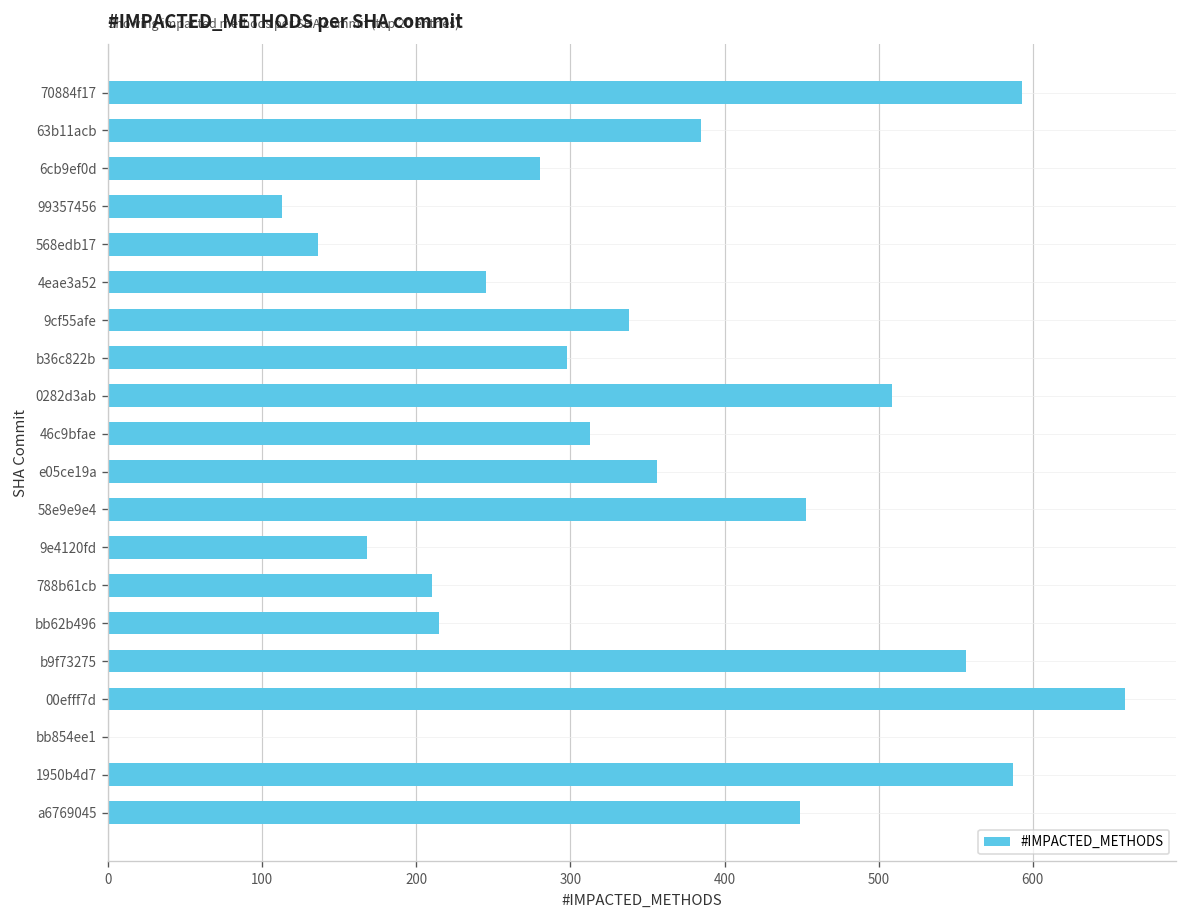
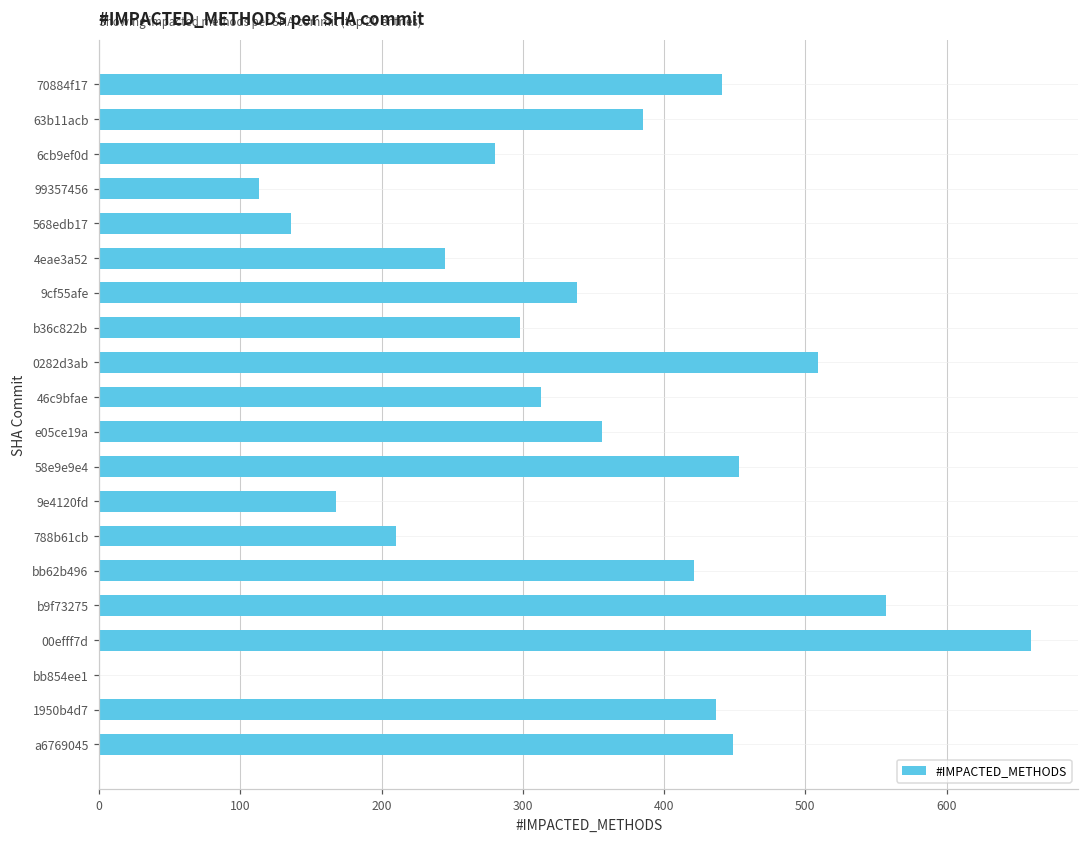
  {
-   "70884f17": 593,
+   "70884f17": 441,
    "63b11acb": 385,
    "6cb9ef0d": 280,
    "99357456": 113,
    "568edb17": 136,
    "4eae3a52": 245,
    "9cf55afe": 338,
    "b36c822b": 298,
    "0282d3ab": 509,
    "46c9bfae": 313,
    "e05ce19a": 356,
    "58e9e9e4": 453,
    "9e4120fd": 168,
    "788b61cb": 210,
-   "bb62b496": 215,
+   "bb62b496": 421,
    "b9f73275": 557,
    "00efff7d": 660,
    "bb854ee1": 0,
-   "1950b4d7": 587,
+   "1950b4d7": 437,
    "a6769045": 449
  }
